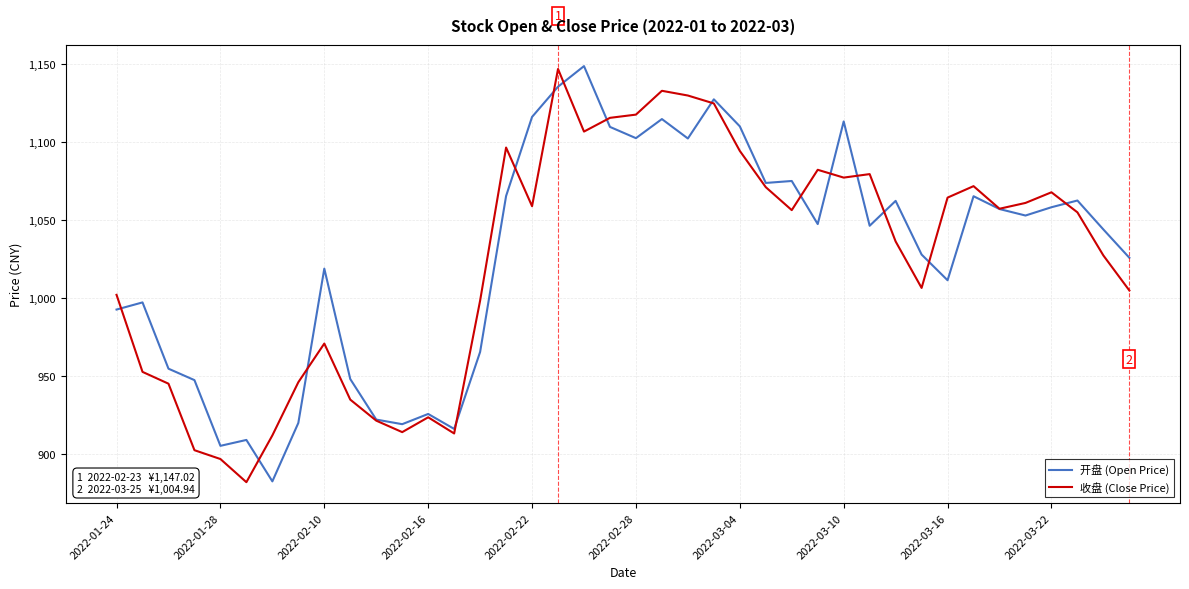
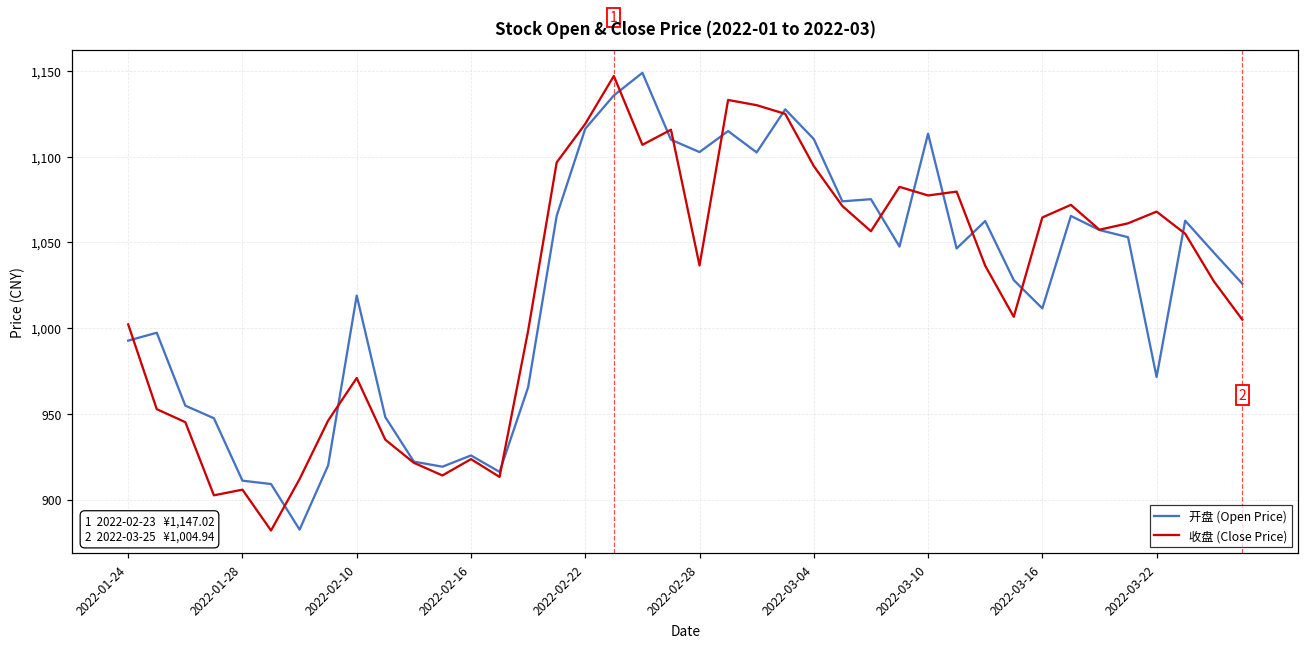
  {
    "开盘 (Open Price)": {
      "2022-01-24": "993",
-     "2022-01-28": "905",
+     "2022-01-28": "911",
      "2022-02-10": "1,019",
      "2022-02-16": "926",
      "2022-02-22": "1,116",
      "2022-02-28": "1,103",
      "2022-03-04": "1,110",
      "2022-03-10": "1,113",
      "2022-03-16": "1,012",
-     "2022-03-22": "1,058"
+     "2022-03-22": "972"
    },
    "收盘 (Close Price)": {
      "2022-01-24": "1,002",
-     "2022-01-28": "897",
+     "2022-01-28": "906",
      "2022-02-10": "971",
      "2022-02-16": "924",
-     "2022-02-22": "1,059",
-     "2022-02-28": "1,118",
+     "2022-02-22": "1,119",
+     "2022-02-28": "1,037",
      "2022-03-04": "1,094",
      "2022-03-10": "1,077",
      "2022-03-16": "1,065",
      "2022-03-22": "1,068"
    }
  }
